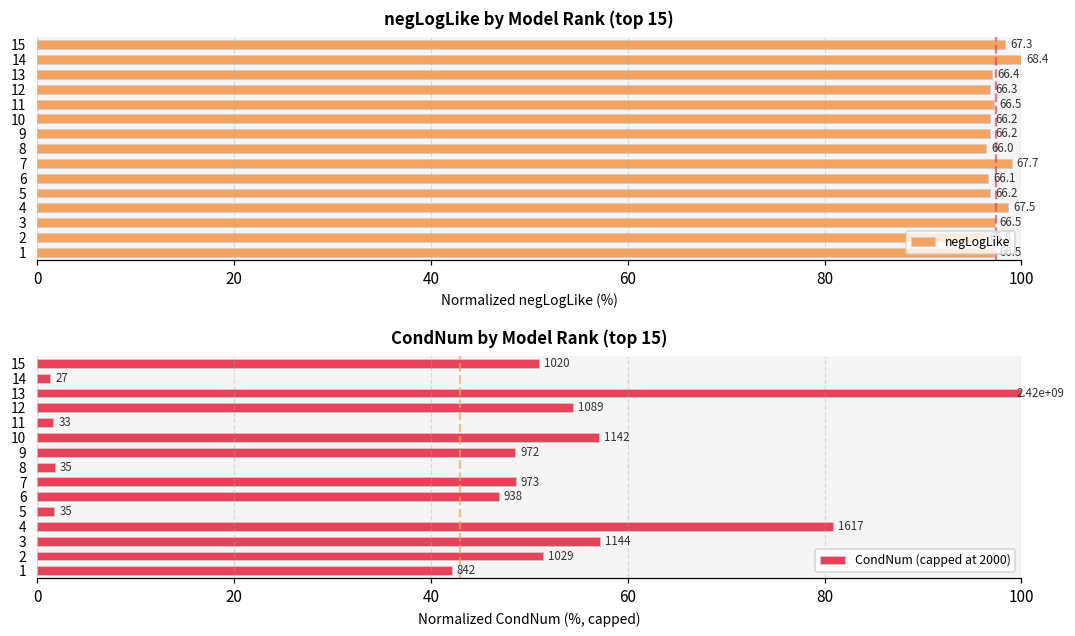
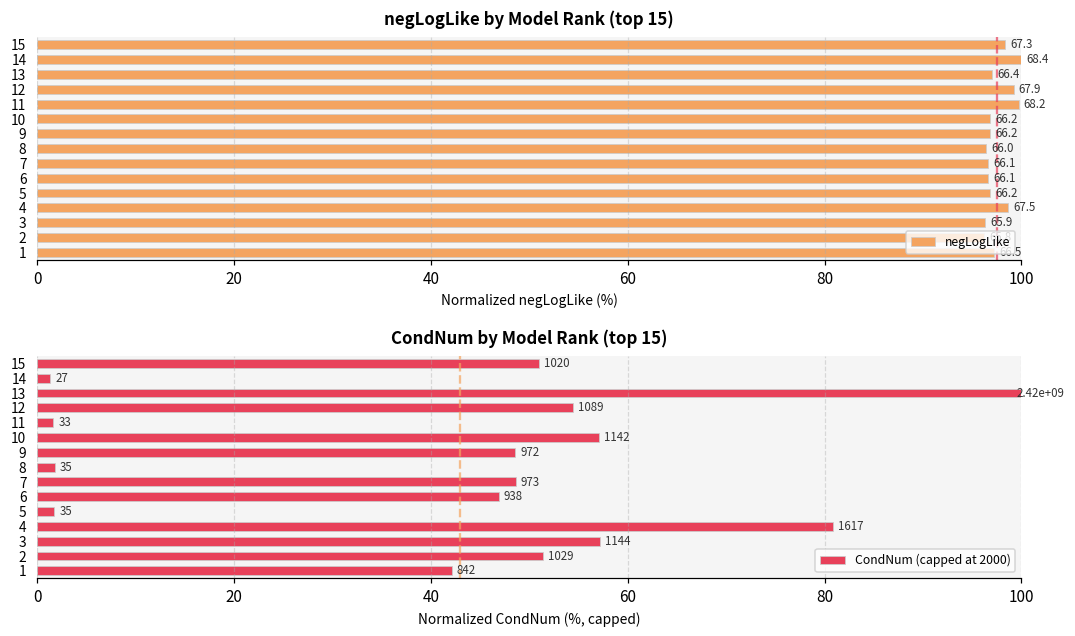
  {
    "negLogLike by Model Rank (top 15)": {
-     "12": 66.3,
-     "11": 66.5,
-     "7": 67.7,
-     "3": 66.5
+     "12": 67.9,
+     "11": 68.2,
+     "7": 66.1,
+     "3": 65.9
    }
  }
